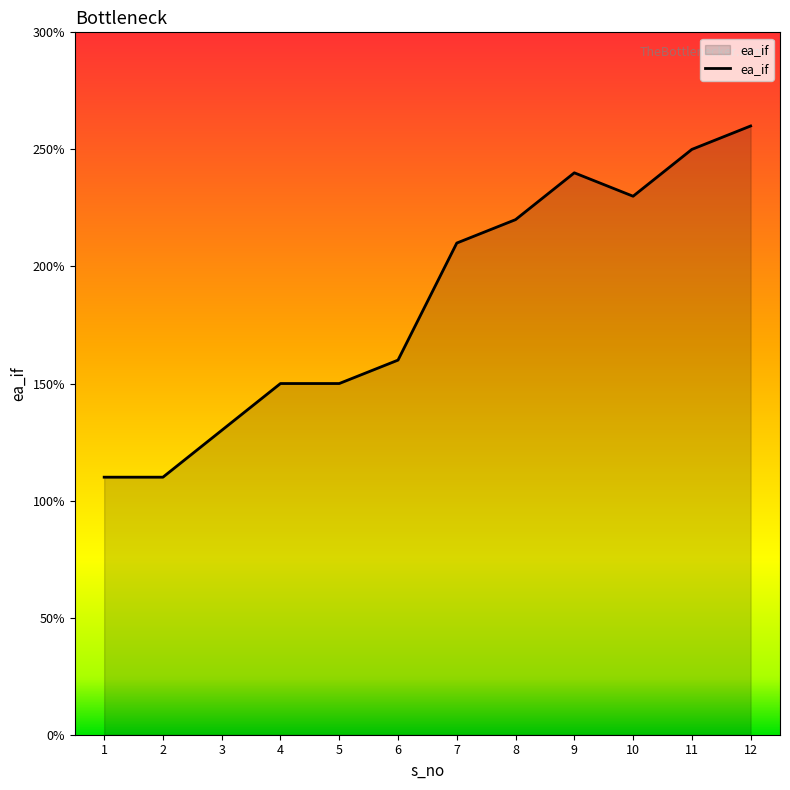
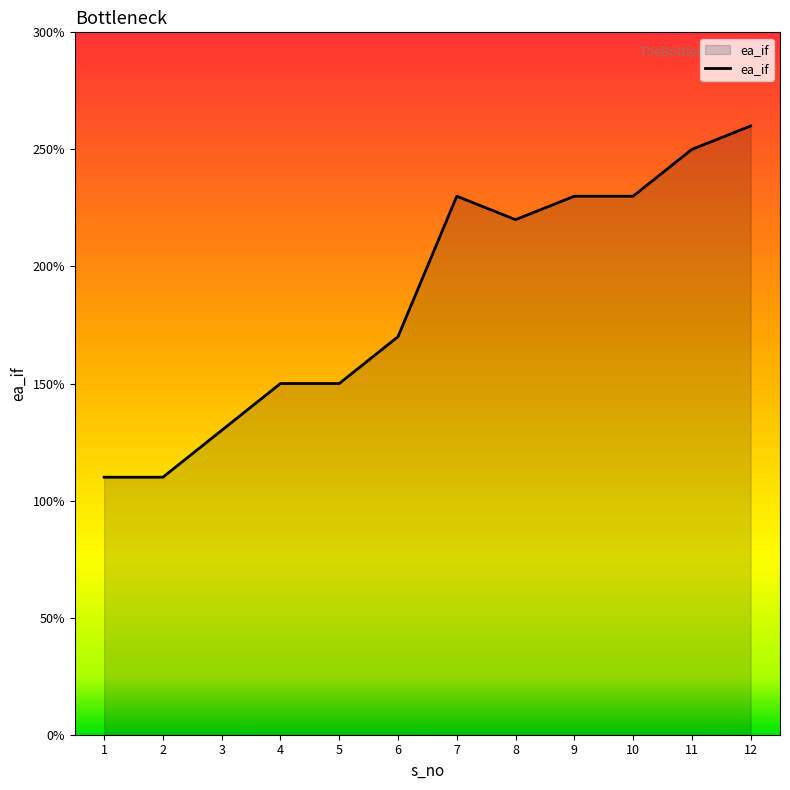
  {
    "1": "110%",
    "2": "110%",
    "3": "130%",
    "4": "150%",
    "5": "150%",
-   "6": "160%",
-   "7": "210%",
+   "6": "170%",
+   "7": "230%",
    "8": "220%",
-   "9": "240%",
+   "9": "230%",
    "10": "230%",
    "11": "250%",
    "12": "260%"
  }
